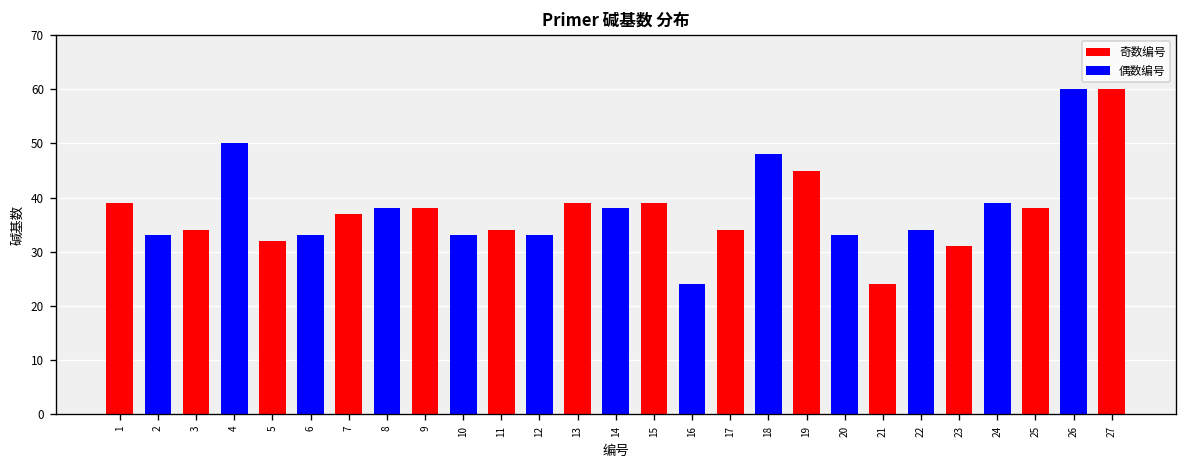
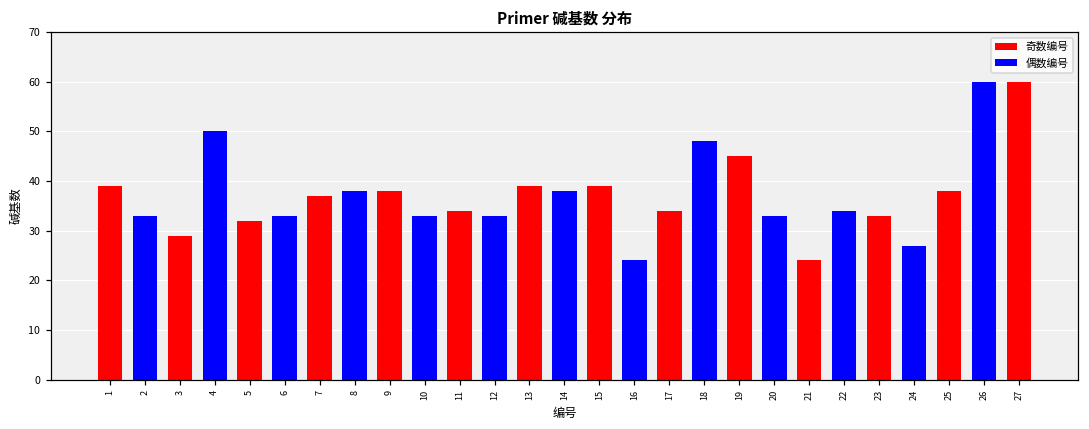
  {
    "1": 39,
    "2": 33,
-   "3": 34,
+   "3": 29,
    "4": 50,
    "5": 32,
    "6": 33,
    "7": 37,
    "8": 38,
    "9": 38,
    "10": 33,
    "11": 34,
    "12": 33,
    "13": 39,
    "14": 38,
    "15": 39,
    "16": 24,
    "17": 34,
    "18": 48,
    "19": 45,
    "20": 33,
    "21": 24,
    "22": 34,
-   "23": 31,
-   "24": 39,
+   "23": 33,
+   "24": 27,
    "25": 38,
    "26": 60,
    "27": 60
  }
